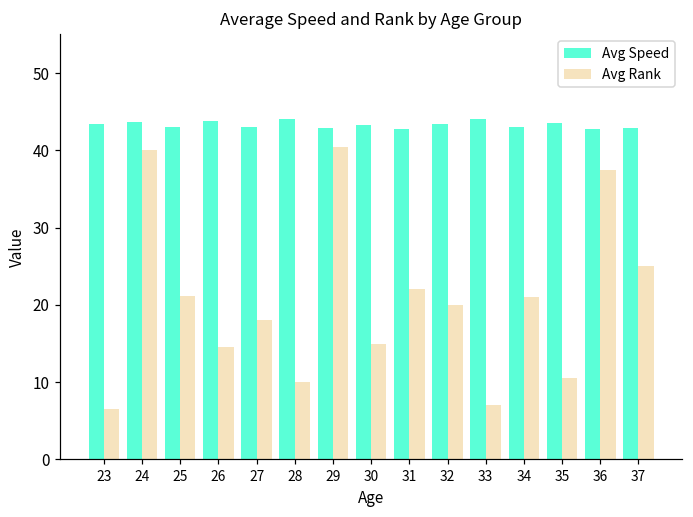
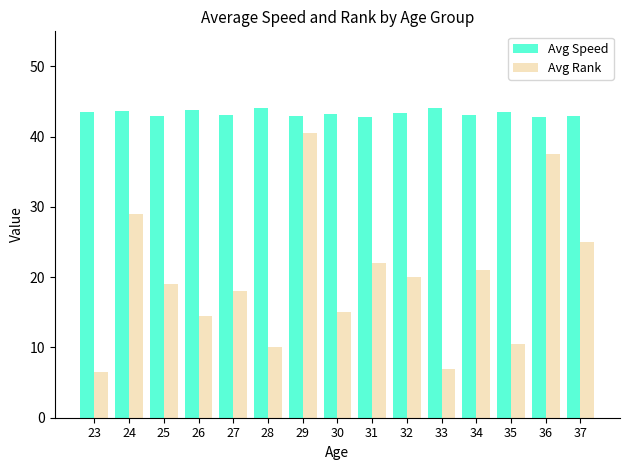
  {
    "Avg Speed": {
      "23": 43,
      "24": 44,
      "25": 43,
      "26": 44,
      "27": 43,
      "28": 44,
      "29": 43,
      "30": 43,
      "31": 43,
      "32": 43,
      "33": 44,
      "34": 43,
      "35": 44,
      "36": 43,
      "37": 43
    },
    "Avg Rank": {
      "23": 7,
-     "24": 40,
-     "25": 21,
+     "24": 29,
+     "25": 19,
      "26": 15,
      "27": 18,
      "28": 10,
      "29": 41,
      "30": 15,
      "31": 22,
      "32": 20,
      "33": 7,
      "34": 21,
      "35": 11,
      "36": 38,
      "37": 25
    }
  }
